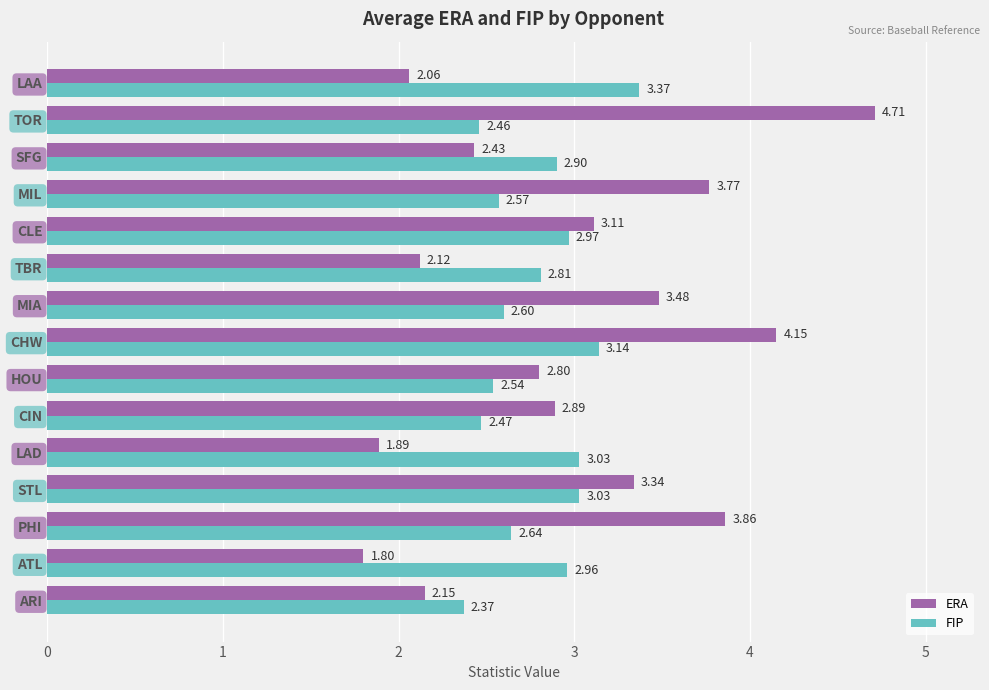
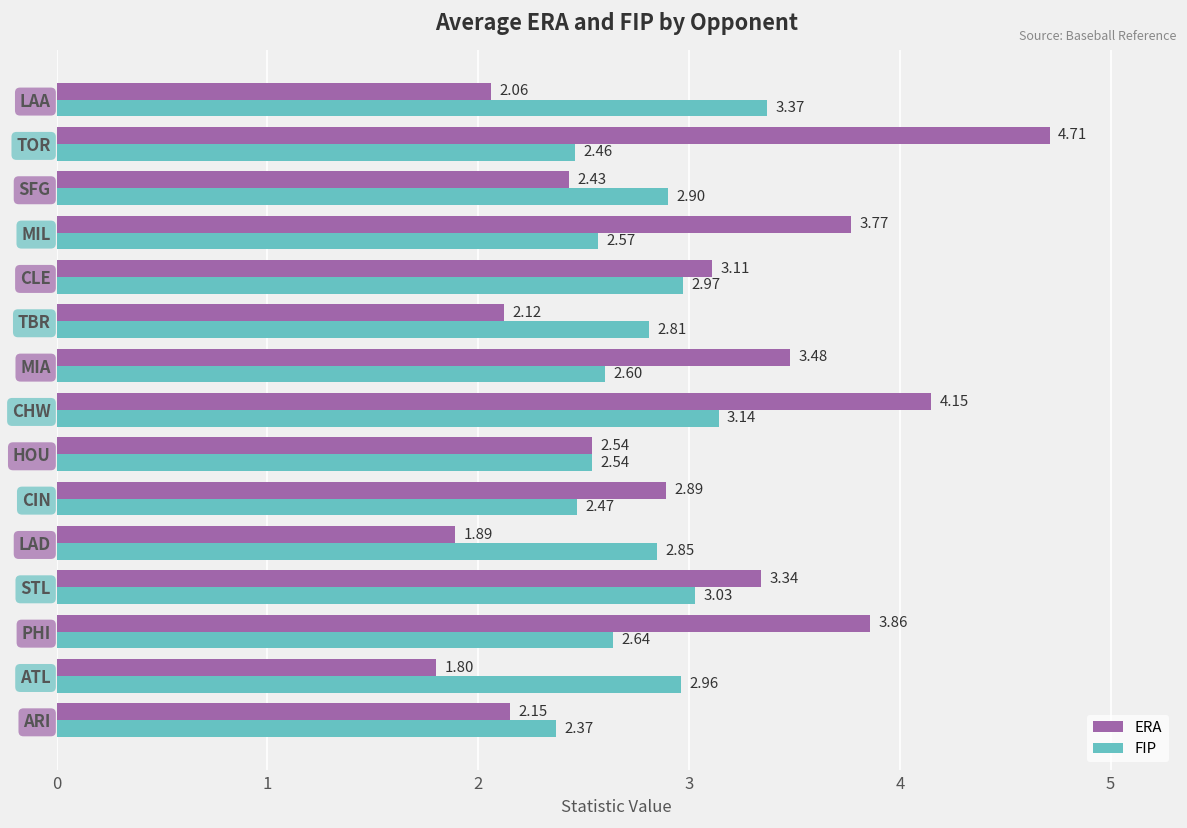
  {
    "ERA": {
      "LAA": 2.06,
      "TOR": 4.71,
      "SFG": 2.43,
      "MIL": 3.77,
      "CLE": 3.11,
      "TBR": 2.12,
      "MIA": 3.48,
      "CHW": 4.15,
-     "HOU": 2.80,
+     "HOU": 2.54,
      "CIN": 2.89,
      "LAD": 1.89,
      "STL": 3.34,
      "PHI": 3.86,
      "ATL": 1.80,
      "ARI": 2.15
    },
    "FIP": {
      "LAA": 3.37,
      "TOR": 2.46,
      "SFG": 2.90,
      "MIL": 2.57,
      "CLE": 2.97,
      "TBR": 2.81,
      "MIA": 2.60,
      "CHW": 3.14,
      "HOU": 2.54,
      "CIN": 2.47,
-     "LAD": 3.03,
+     "LAD": 2.85,
      "STL": 3.03,
      "PHI": 2.64,
      "ATL": 2.96,
      "ARI": 2.37
    }
  }
